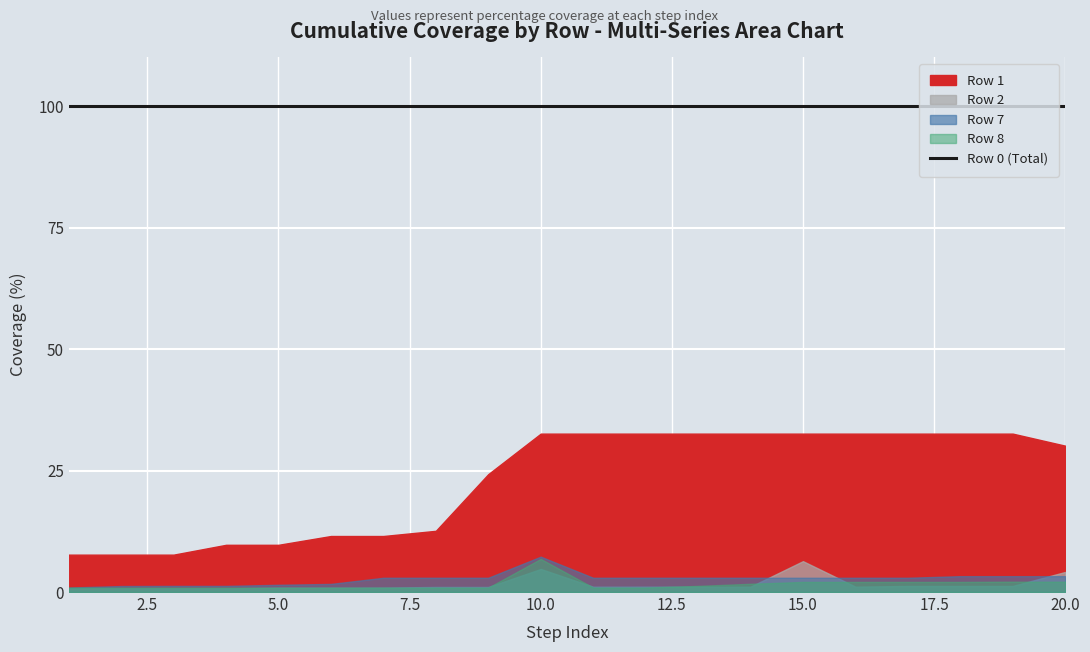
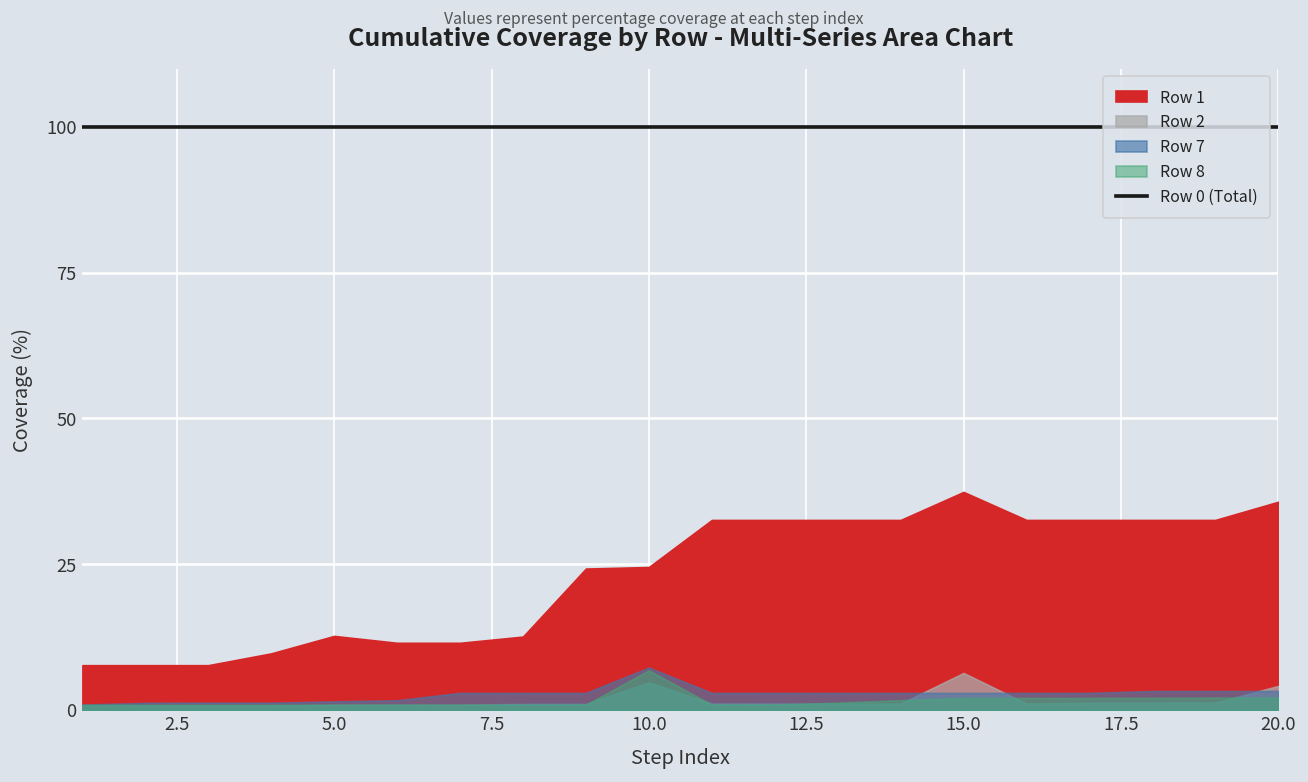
  {
    "Row 1": {
-     "5.0": 10,
-     "10.0": 33,
-     "15.0": 33,
-     "20.0": 30
+     "5.0": 13,
+     "10.0": 25,
+     "15.0": 37,
+     "20.0": 36
    },
    "Row 2": {
      "10.0": 5,
      "15.0": 6,
      "20.0": 4
    },
    "Row 7": {
      "5.0": 1,
      "15.0": 3,
      "20.0": 3
    },
    "Row 8": {
      "15.0": 2,
      "20.0": 2
    },
    "Row 0 (Total)": {
      "5.0": 100,
      "10.0": 100,
      "15.0": 100,
      "20.0": 100
    }
  }
